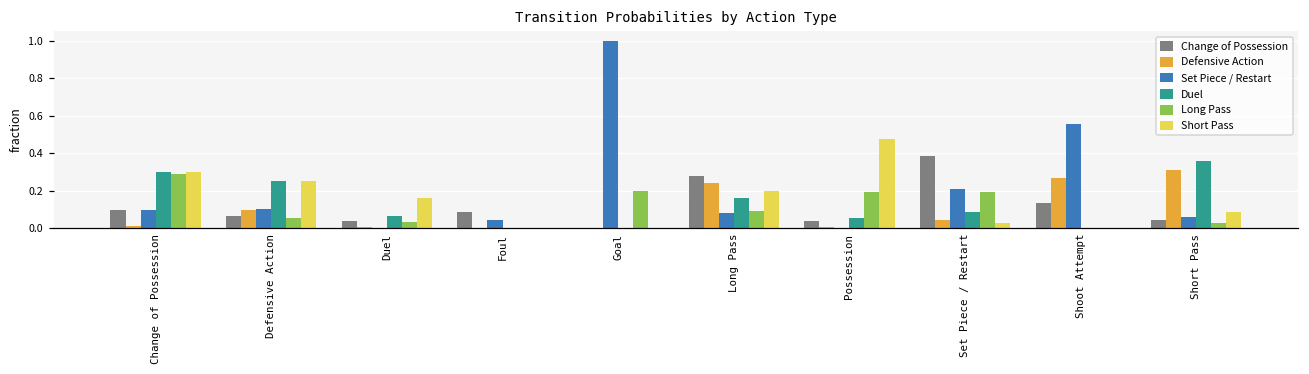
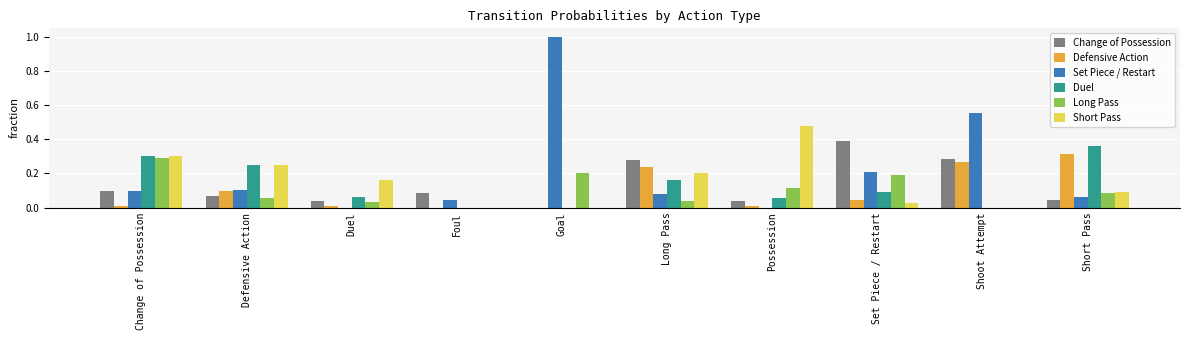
  {
    "Change of Possession": {
      "Change of Possession": 0.10,
      "Defensive Action": 0.07,
      "Duel": 0.04,
      "Foul": 0.09,
      "Goal": 0.00,
      "Long Pass": 0.28,
      "Possession": 0.04,
      "Set Piece / Restart": 0.39,
-     "Shoot Attempt": 0.13,
+     "Shoot Attempt": 0.29,
      "Short Pass": 0.04
    },
    "Long Pass": {
      "Change of Possession": 0.29,
      "Defensive Action": 0.06,
      "Duel": 0.03,
      "Foul": 0.00,
      "Goal": 0.20,
-     "Long Pass": 0.09,
-     "Possession": 0.20,
+     "Long Pass": 0.04,
+     "Possession": 0.12,
      "Set Piece / Restart": 0.19,
      "Shoot Attempt": 0.00,
-     "Short Pass": 0.03
+     "Short Pass": 0.08
    }
  }
